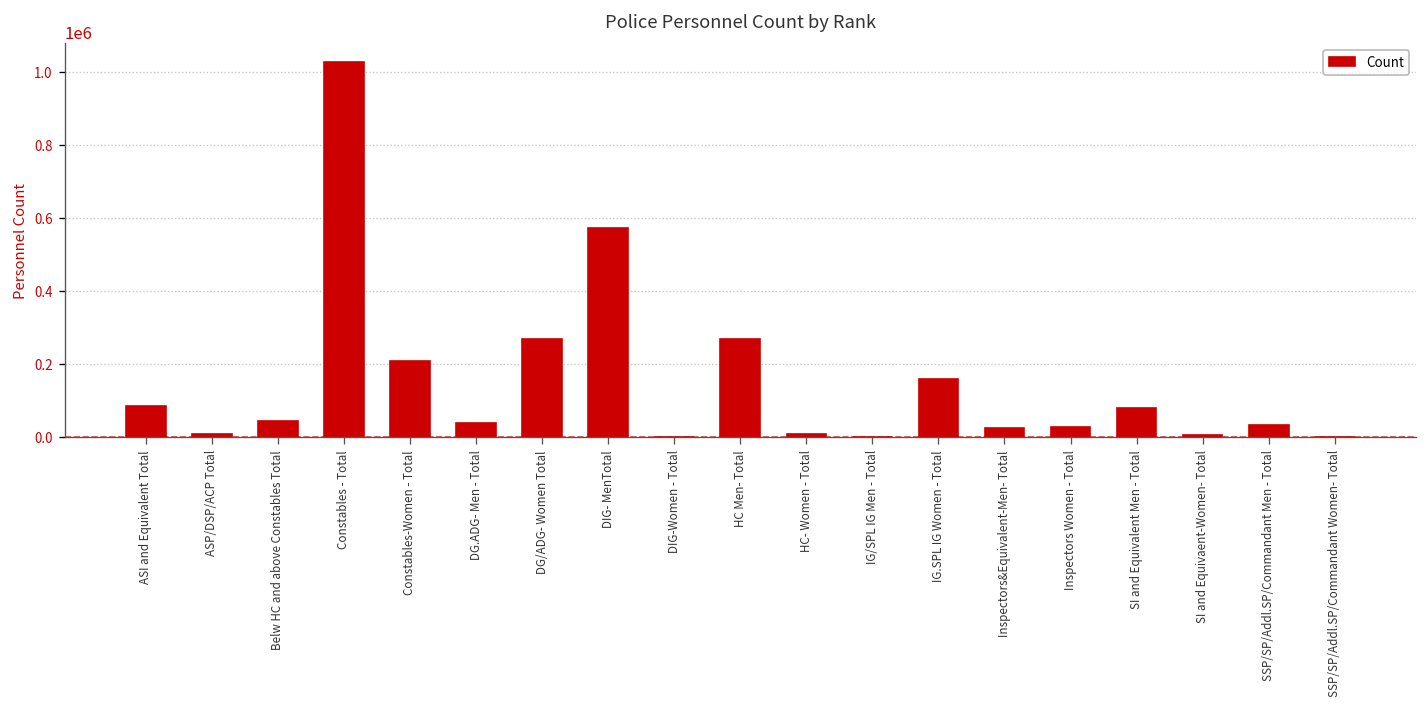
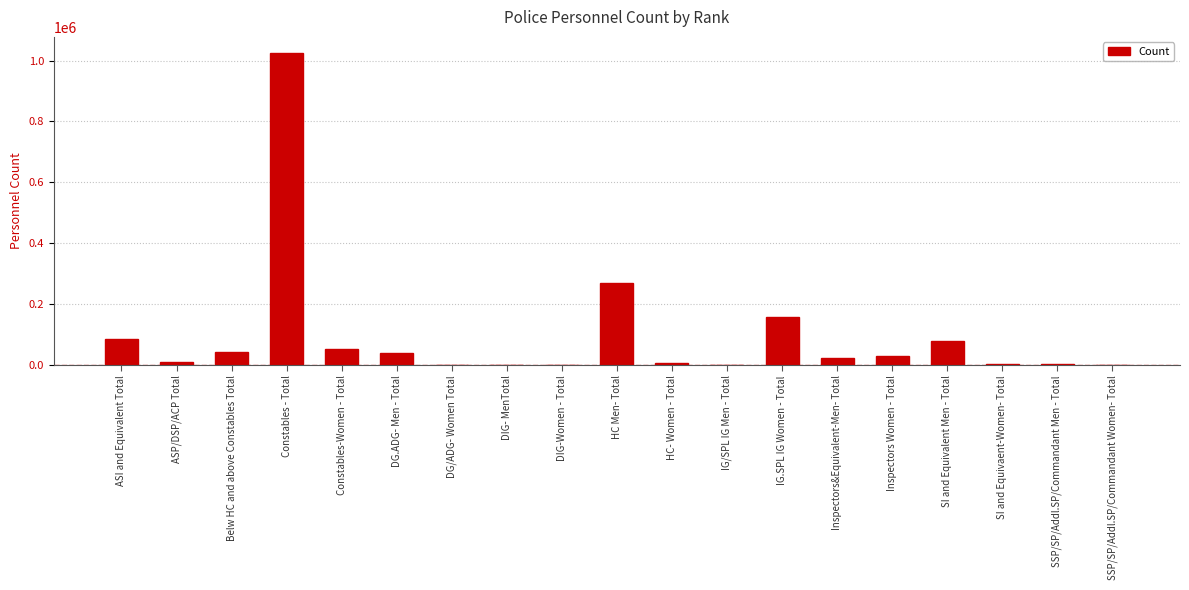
  {
    "ASI and Equivalent Total": 90000,
    "ASP/DSP/ACP Total": 10000,
    "Belw HC and above Constables Total": 40000,
    "Constables - Total": 1030000,
-   "Constables-Women - Total": 210000,
+   "Constables-Women - Total": 50000,
    "DG.ADG- Men - Total": 40000,
-   "DG/ADG- Women Total": 270000,
-   "DIG- MenTotal": 570000,
+   "DG/ADG- Women Total": 0,
+   "DIG- MenTotal": 0,
    "HC Men- Total": 270000,
    "IG.SPL IG Women - Total": 160000,
    "Inspectors&Equivalent-Men- Total": 20000,
    "Inspectors Women - Total": 30000,
    "SI and Equivalent Men - Total": 80000,
-   "SSP/SP/Addl.SP/Commandant Men - Total": 30000
+   "SSP/SP/Addl.SP/Commandant Men - Total": 0
  }
